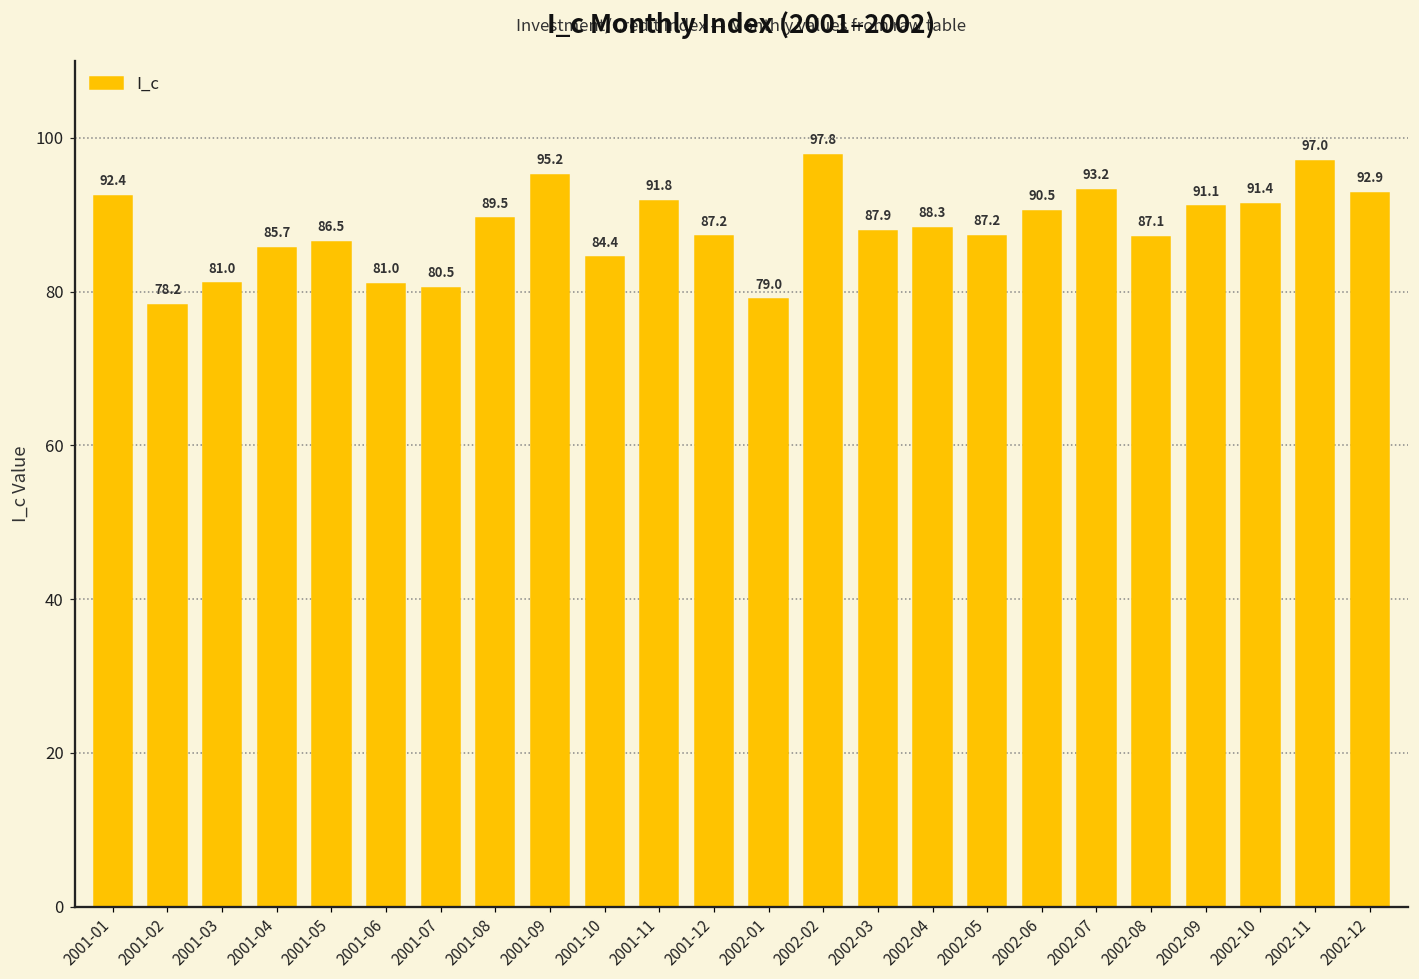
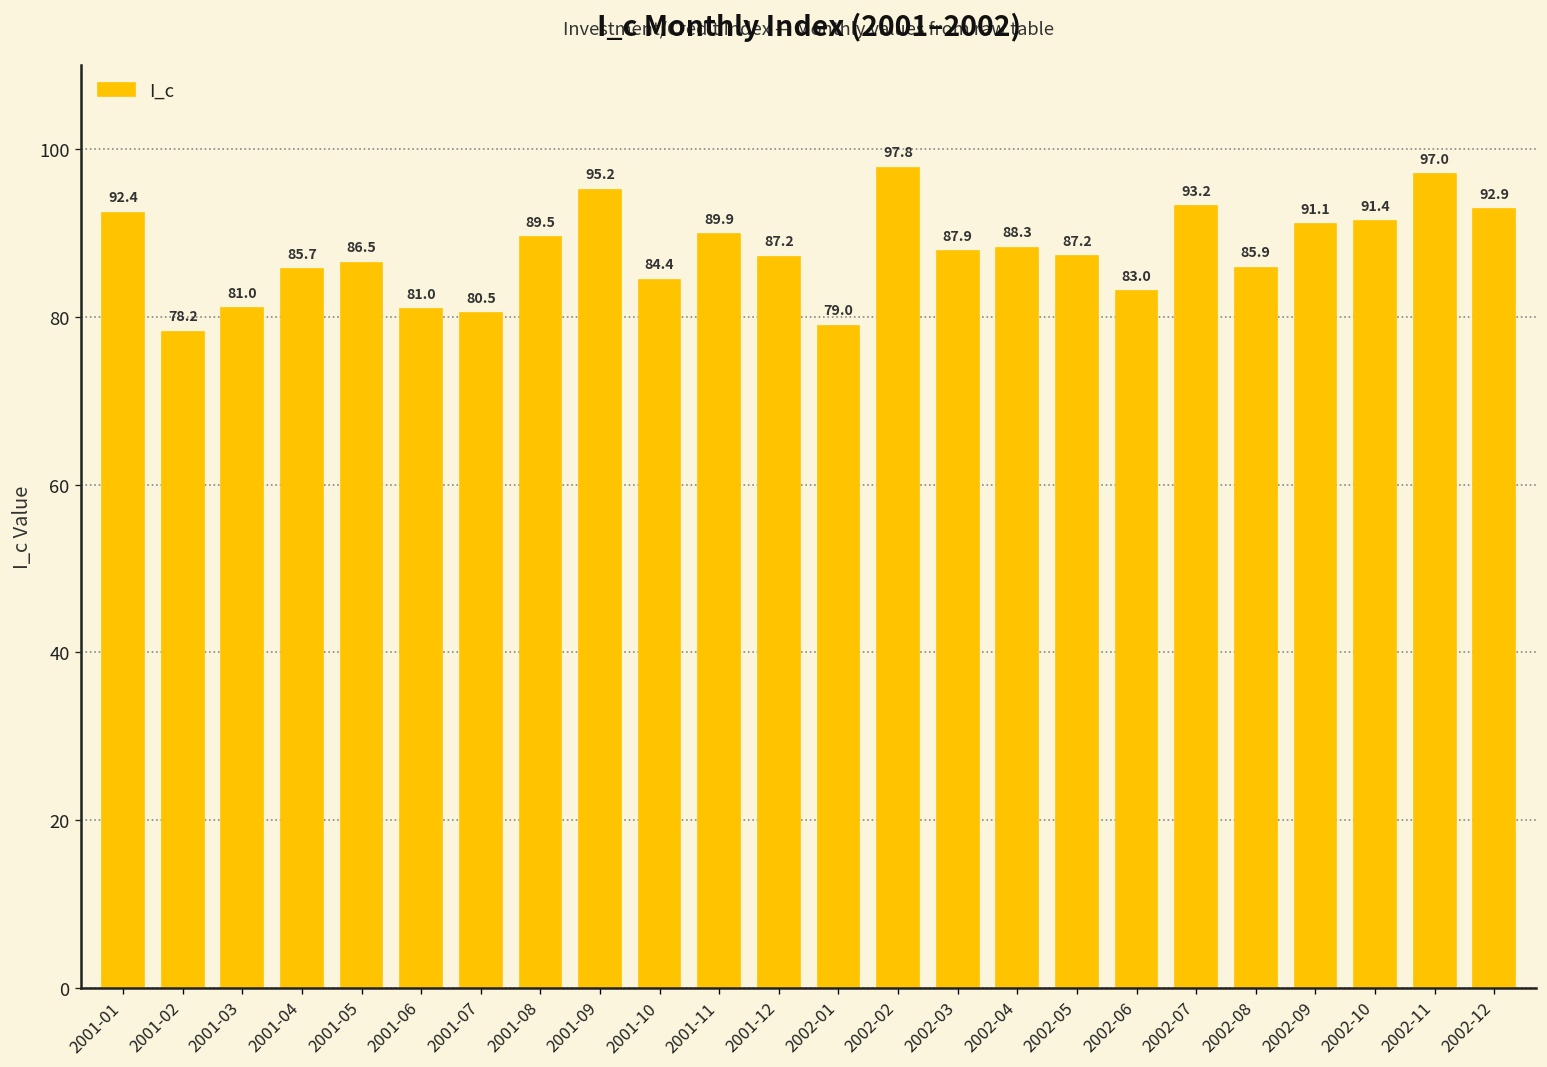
  {
    "2001-01": 92.4,
    "2001-02": 78.2,
    "2001-03": 81.0,
    "2001-04": 85.7,
    "2001-05": 86.5,
    "2001-06": 81.0,
    "2001-07": 80.5,
    "2001-08": 89.5,
    "2001-09": 95.2,
    "2001-10": 84.4,
-   "2001-11": 91.8,
+   "2001-11": 89.9,
    "2001-12": 87.2,
    "2002-01": 79.0,
    "2002-02": 97.8,
    "2002-03": 87.9,
    "2002-04": 88.3,
    "2002-05": 87.2,
-   "2002-06": 90.5,
+   "2002-06": 83.0,
    "2002-07": 93.2,
-   "2002-08": 87.1,
+   "2002-08": 85.9,
    "2002-09": 91.1,
    "2002-10": 91.4,
    "2002-11": 97.0,
    "2002-12": 92.9
  }
